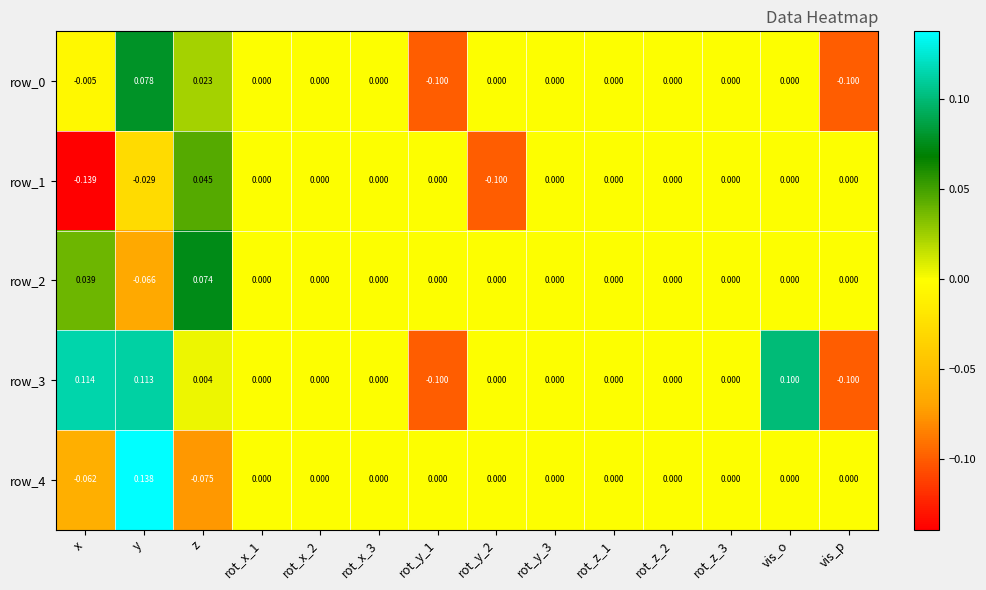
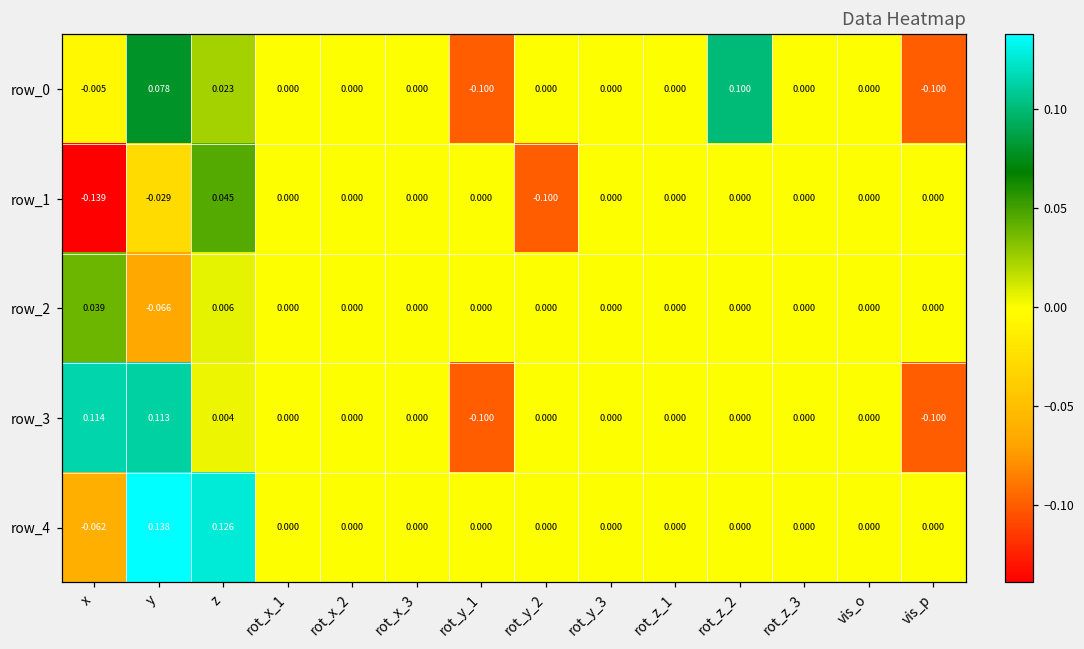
  {
    "row_0": {
      "x": -0.005,
      "y": 0.078,
      "z": 0.023,
      "rot_x_1": 0.000,
      "rot_x_2": 0.000,
      "rot_x_3": 0.000,
      "rot_y_1": -0.100,
      "rot_y_2": 0.000,
      "rot_y_3": 0.000,
      "rot_z_1": 0.000,
-     "rot_z_2": 0.000,
+     "rot_z_2": 0.100,
      "rot_z_3": 0.000,
      "vis_o": 0.000,
      "vis_p": -0.100
    },
    "row_1": {
      "x": -0.139,
      "y": -0.029,
      "z": 0.045,
      "rot_x_1": 0.000,
      "rot_x_2": 0.000,
      "rot_x_3": 0.000,
      "rot_y_1": 0.000,
      "rot_y_2": -0.100,
      "rot_y_3": 0.000,
      "rot_z_1": 0.000,
      "rot_z_2": 0.000,
      "rot_z_3": 0.000,
      "vis_o": 0.000,
      "vis_p": 0.000
    },
    "row_2": {
      "x": 0.039,
      "y": -0.066,
-     "z": 0.074,
+     "z": 0.006,
      "rot_x_1": 0.000,
      "rot_x_2": 0.000,
      "rot_x_3": 0.000,
      "rot_y_1": 0.000,
      "rot_y_2": 0.000,
      "rot_y_3": 0.000,
      "rot_z_1": 0.000,
      "rot_z_2": 0.000,
      "rot_z_3": 0.000,
      "vis_o": 0.000,
      "vis_p": 0.000
    },
    "row_3": {
      "x": 0.114,
      "y": 0.113,
      "z": 0.004,
      "rot_x_1": 0.000,
      "rot_x_2": 0.000,
      "rot_x_3": 0.000,
      "rot_y_1": -0.100,
      "rot_y_2": 0.000,
      "rot_y_3": 0.000,
      "rot_z_1": 0.000,
      "rot_z_2": 0.000,
      "rot_z_3": 0.000,
-     "vis_o": 0.100,
+     "vis_o": 0.000,
      "vis_p": -0.100
    },
    "row_4": {
      "x": -0.062,
      "y": 0.138,
-     "z": -0.075,
+     "z": 0.126,
      "rot_x_1": 0.000,
      "rot_x_2": 0.000,
      "rot_x_3": 0.000,
      "rot_y_1": 0.000,
      "rot_y_2": 0.000,
      "rot_y_3": 0.000,
      "rot_z_1": 0.000,
      "rot_z_2": 0.000,
      "rot_z_3": 0.000,
      "vis_o": 0.000,
      "vis_p": 0.000
    }
  }
